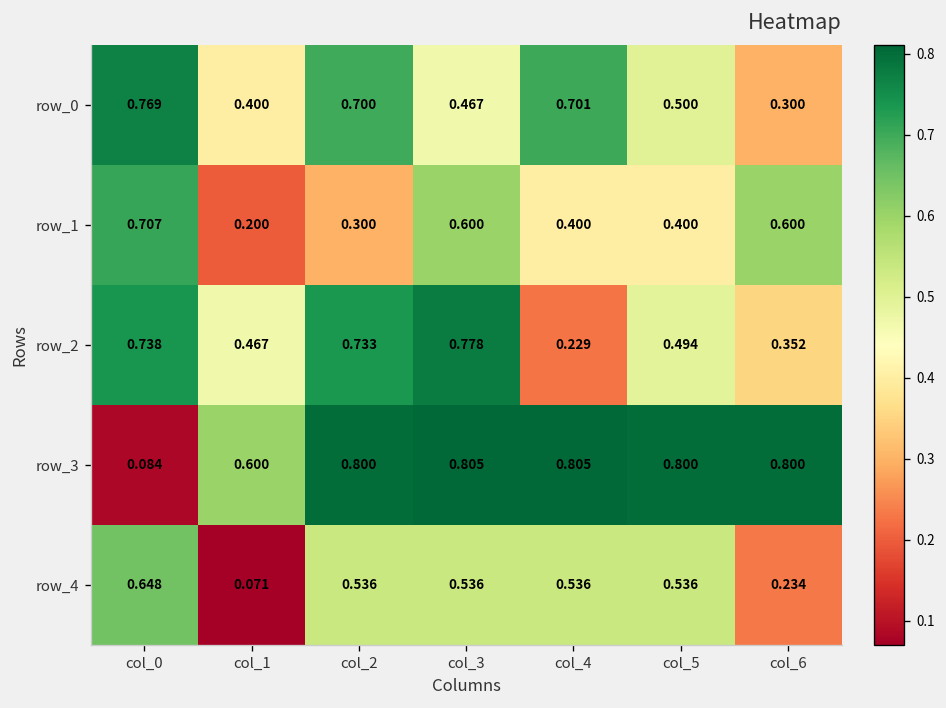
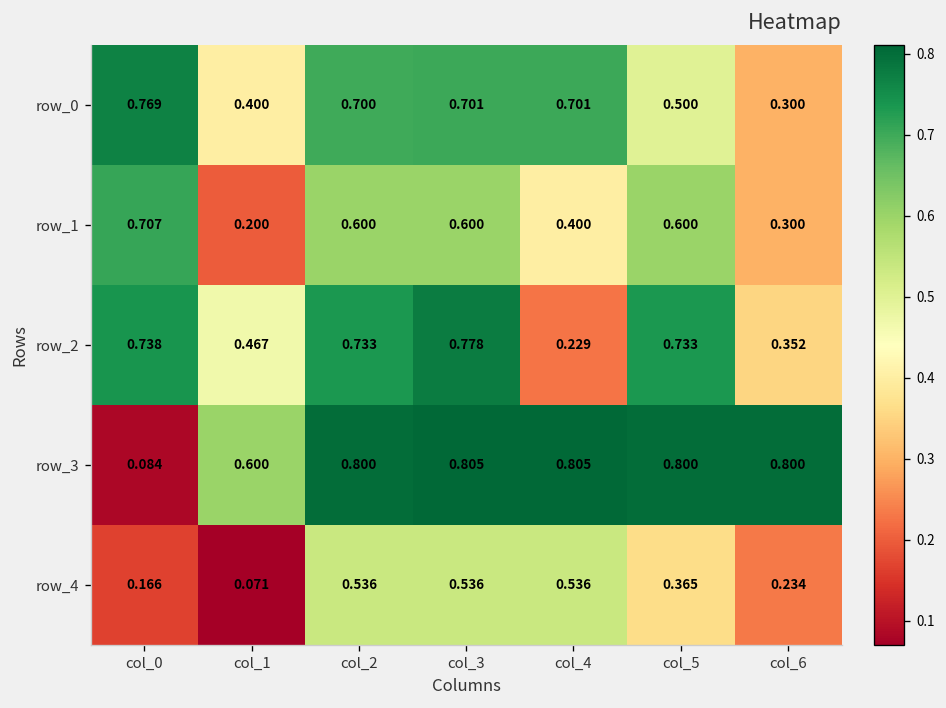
  {
    "row_0": {
      "col_0": 0.769,
      "col_1": 0.400,
      "col_2": 0.700,
-     "col_3": 0.467,
+     "col_3": 0.701,
      "col_4": 0.701,
      "col_5": 0.500,
      "col_6": 0.300
    },
    "row_1": {
      "col_0": 0.707,
      "col_1": 0.200,
-     "col_2": 0.300,
+     "col_2": 0.600,
      "col_3": 0.600,
      "col_4": 0.400,
-     "col_5": 0.400,
-     "col_6": 0.600
+     "col_5": 0.600,
+     "col_6": 0.300
    },
    "row_2": {
      "col_0": 0.738,
      "col_1": 0.467,
      "col_2": 0.733,
      "col_3": 0.778,
      "col_4": 0.229,
-     "col_5": 0.494,
+     "col_5": 0.733,
      "col_6": 0.352
    },
    "row_3": {
      "col_0": 0.084,
      "col_1": 0.600,
      "col_2": 0.800,
      "col_3": 0.805,
      "col_4": 0.805,
      "col_5": 0.800,
      "col_6": 0.800
    },
    "row_4": {
-     "col_0": 0.648,
+     "col_0": 0.166,
      "col_1": 0.071,
      "col_2": 0.536,
      "col_3": 0.536,
      "col_4": 0.536,
-     "col_5": 0.536,
+     "col_5": 0.365,
      "col_6": 0.234
    }
  }
